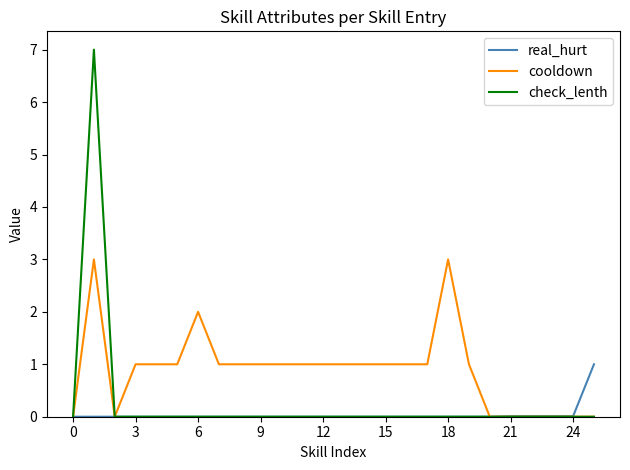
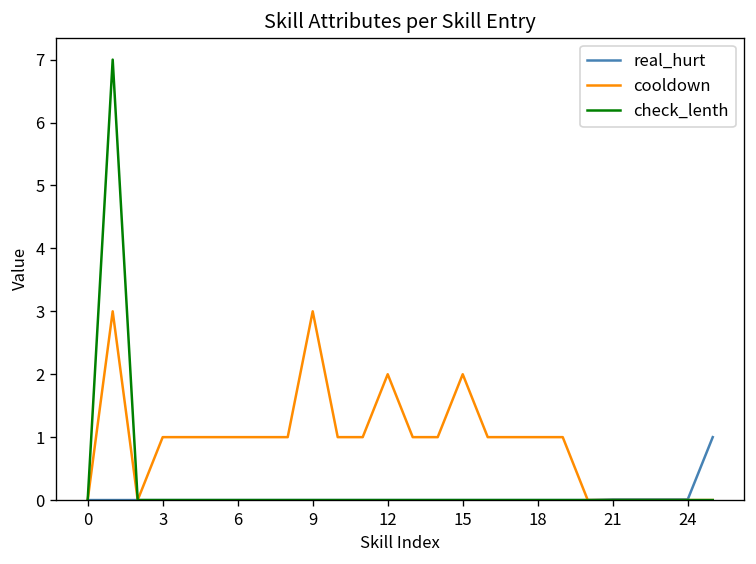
  {
    "cooldown": {
      "3": 1,
-     "6": 2,
-     "9": 1,
-     "12": 1,
-     "15": 1,
-     "18": 3
+     "6": 1,
+     "9": 3,
+     "12": 2,
+     "15": 2,
+     "18": 1
    }
  }
